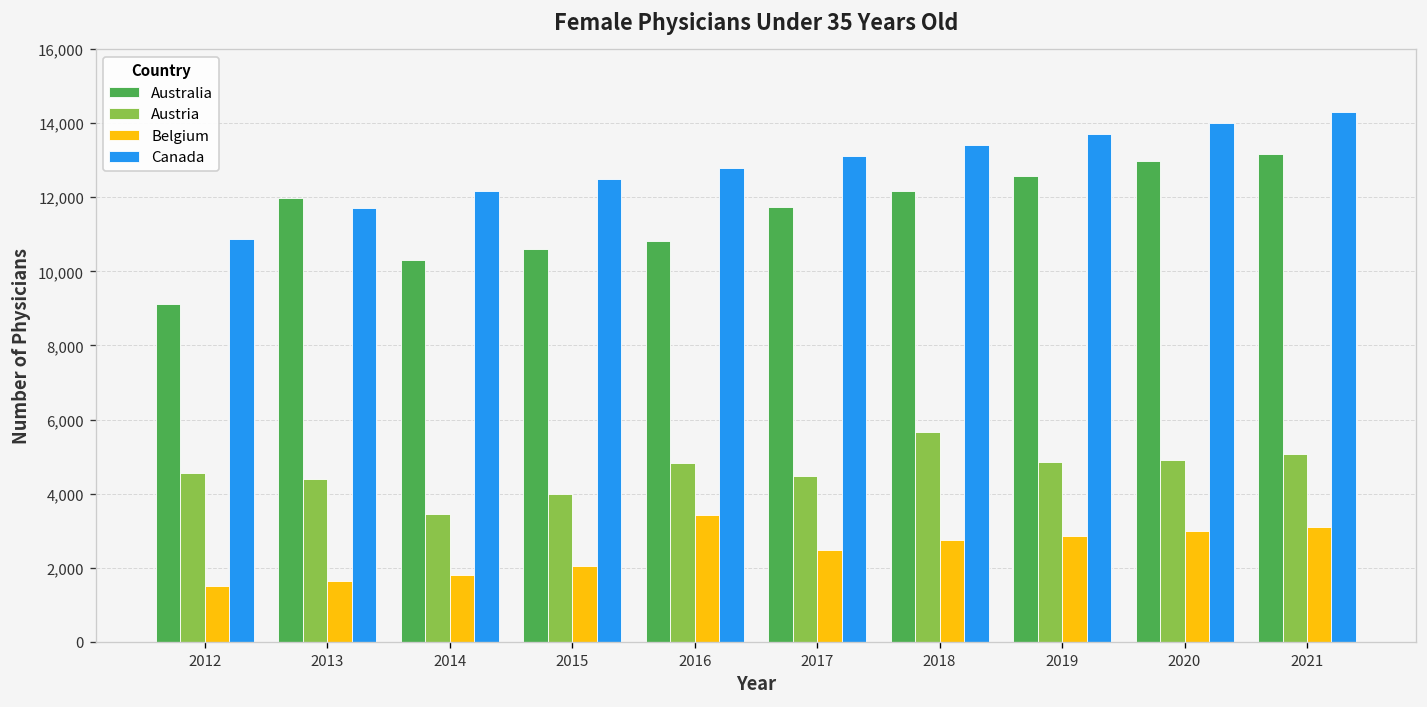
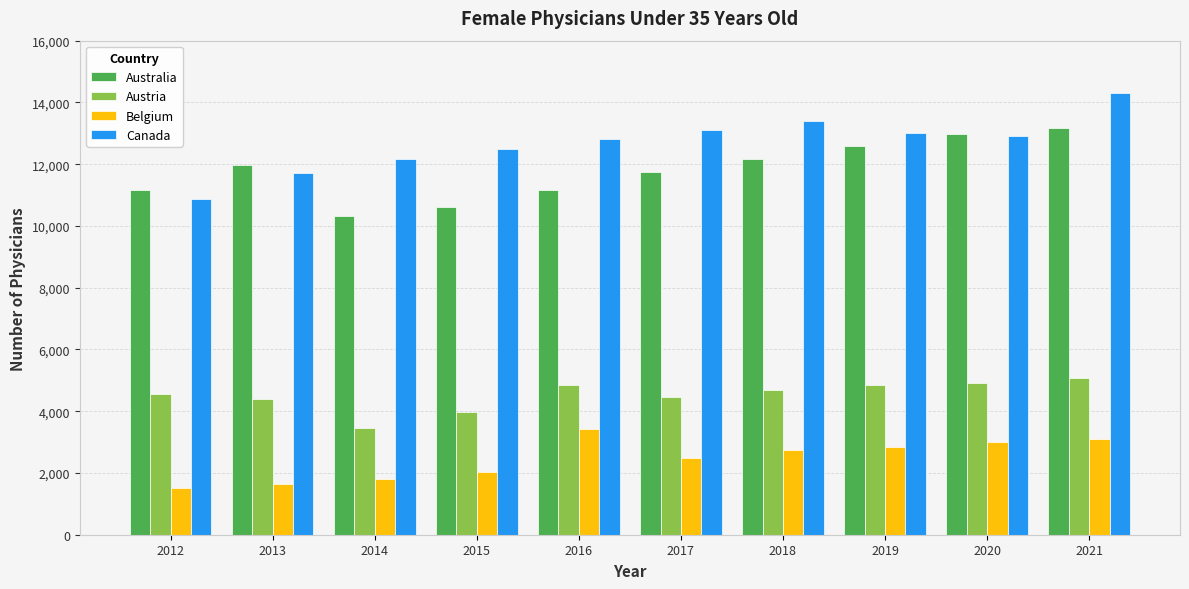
  {
    "Australia": {
-     "2012": "9,100",
+     "2012": "11,200",
      "2013": "12,000",
      "2014": "10,300",
      "2015": "10,600",
-     "2016": "10,800",
+     "2016": "11,200",
      "2017": "11,700",
      "2018": "12,200",
      "2019": "12,600",
      "2020": "13,000",
      "2021": "13,200"
    },
    "Austria": {
      "2012": "4,600",
      "2013": "4,400",
      "2014": "3,500",
      "2015": "4,000",
      "2016": "4,800",
      "2017": "4,500",
-     "2018": "5,700",
+     "2018": "4,700",
      "2019": "4,800",
      "2020": "4,900",
      "2021": "5,100"
    },
    "Belgium": {
      "2012": "1,500",
      "2013": "1,700",
      "2014": "1,800",
      "2015": "2,000",
      "2016": "3,400",
      "2017": "2,500",
      "2018": "2,700",
      "2019": "2,800",
      "2020": "3,000",
      "2021": "3,100"
    },
    "Canada": {
      "2012": "10,900",
      "2013": "11,700",
      "2014": "12,200",
      "2015": "12,500",
      "2016": "12,800",
      "2017": "13,100",
      "2018": "13,400",
-     "2019": "13,700",
-     "2020": "14,000",
+     "2019": "13,000",
+     "2020": "12,900",
      "2021": "14,300"
    }
  }
